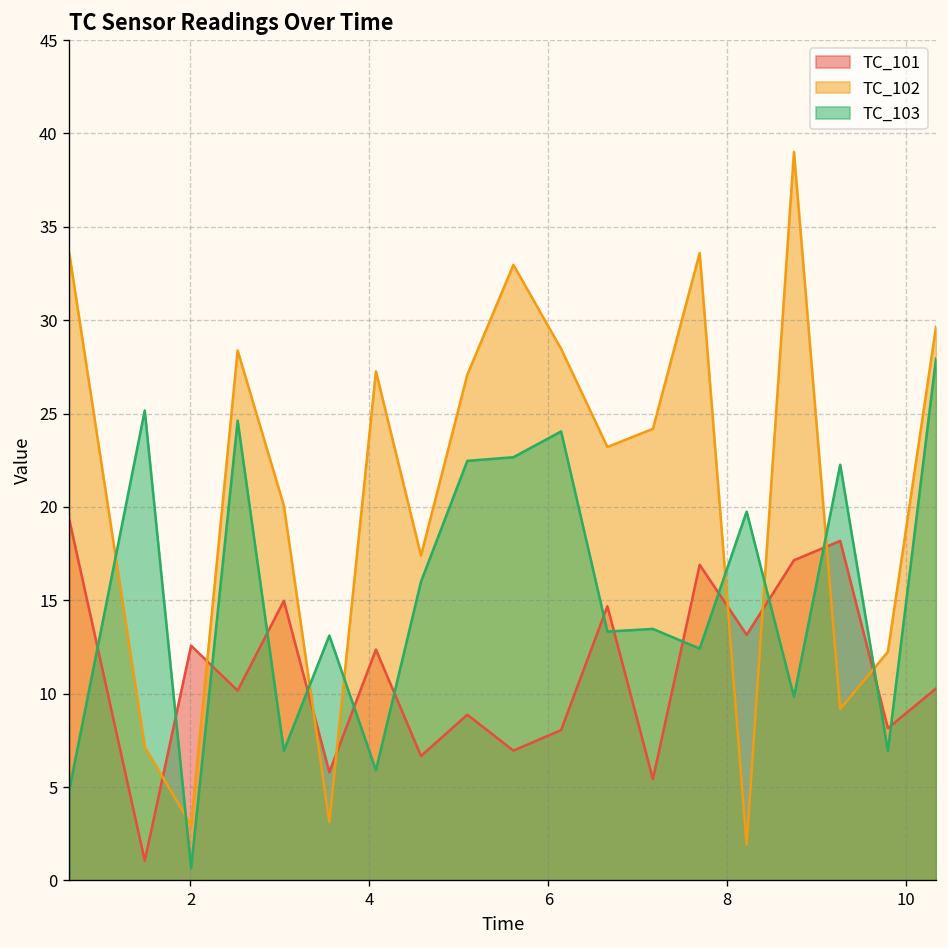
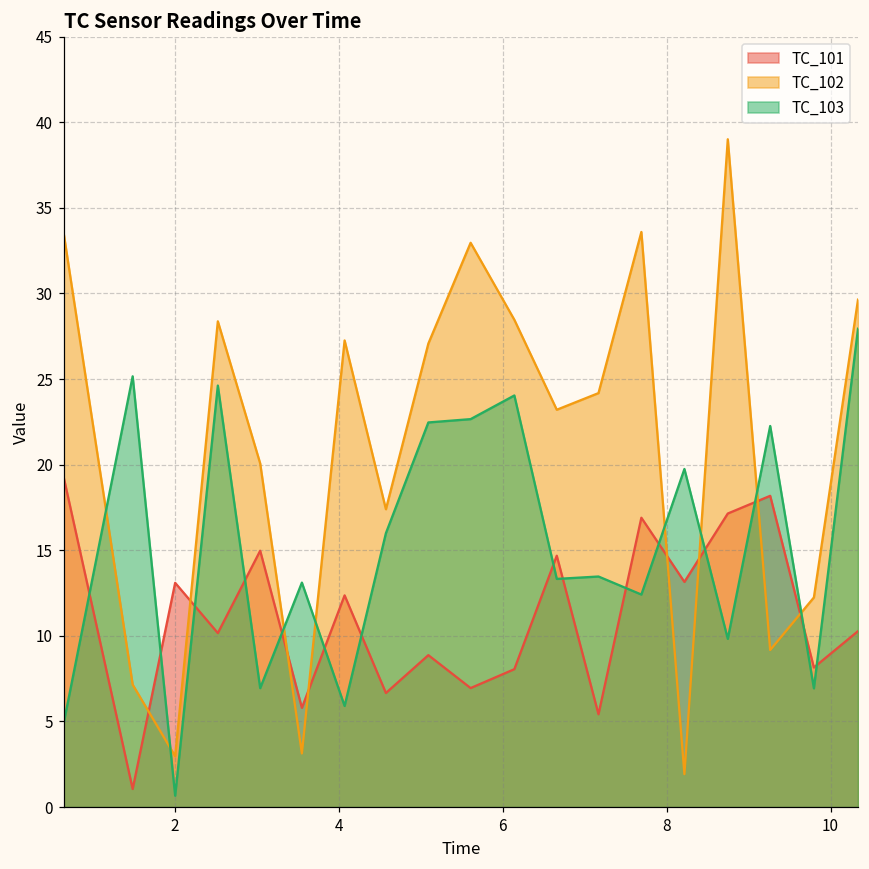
  {
    "TC_101": {
-     "2": 12.6
+     "2": 13.1
    },
    "TC_102": {
      "2": 3.0
    },
    "TC_103": {
      "2": 0.7
    }
  }
